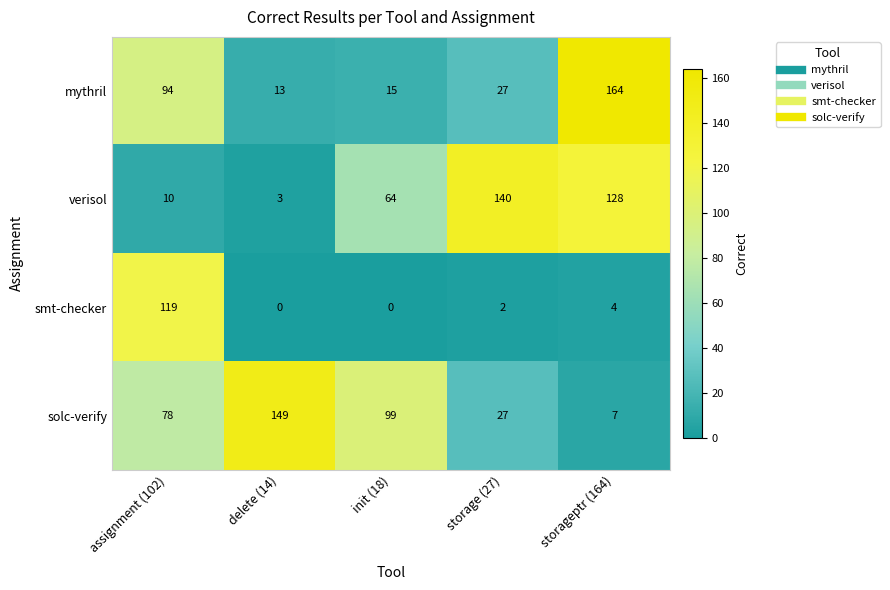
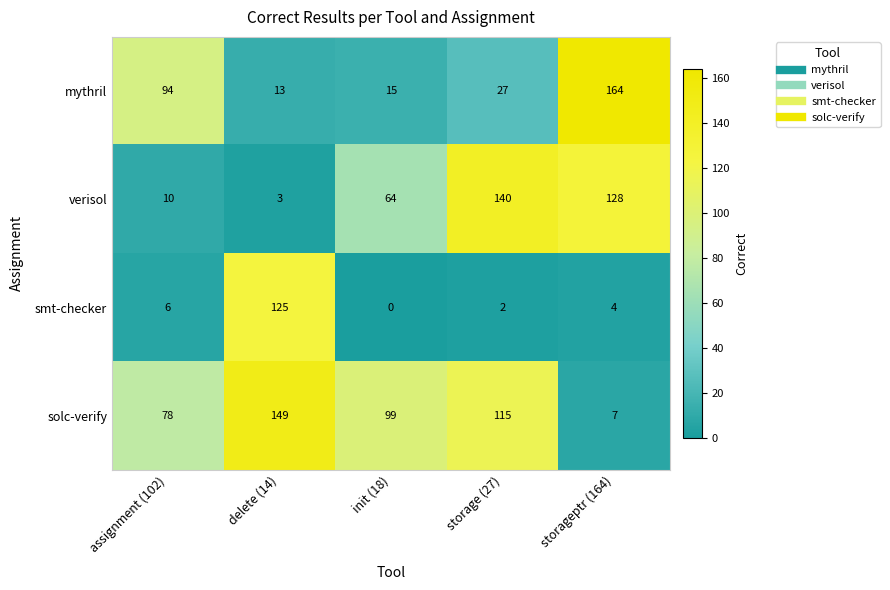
  {
    "mythril": {
      "assignment (102)": 94,
      "delete (14)": 13,
      "init (18)": 15,
      "storage (27)": 27,
      "storageptr (164)": 164
    },
    "verisol": {
      "assignment (102)": 10,
      "delete (14)": 3,
      "init (18)": 64,
      "storage (27)": 140,
      "storageptr (164)": 128
    },
    "smt-checker": {
-     "assignment (102)": 119,
-     "delete (14)": 0,
+     "assignment (102)": 6,
+     "delete (14)": 125,
      "init (18)": 0,
      "storage (27)": 2,
      "storageptr (164)": 4
    },
    "solc-verify": {
      "assignment (102)": 78,
      "delete (14)": 149,
      "init (18)": 99,
-     "storage (27)": 27,
+     "storage (27)": 115,
      "storageptr (164)": 7
    }
  }
